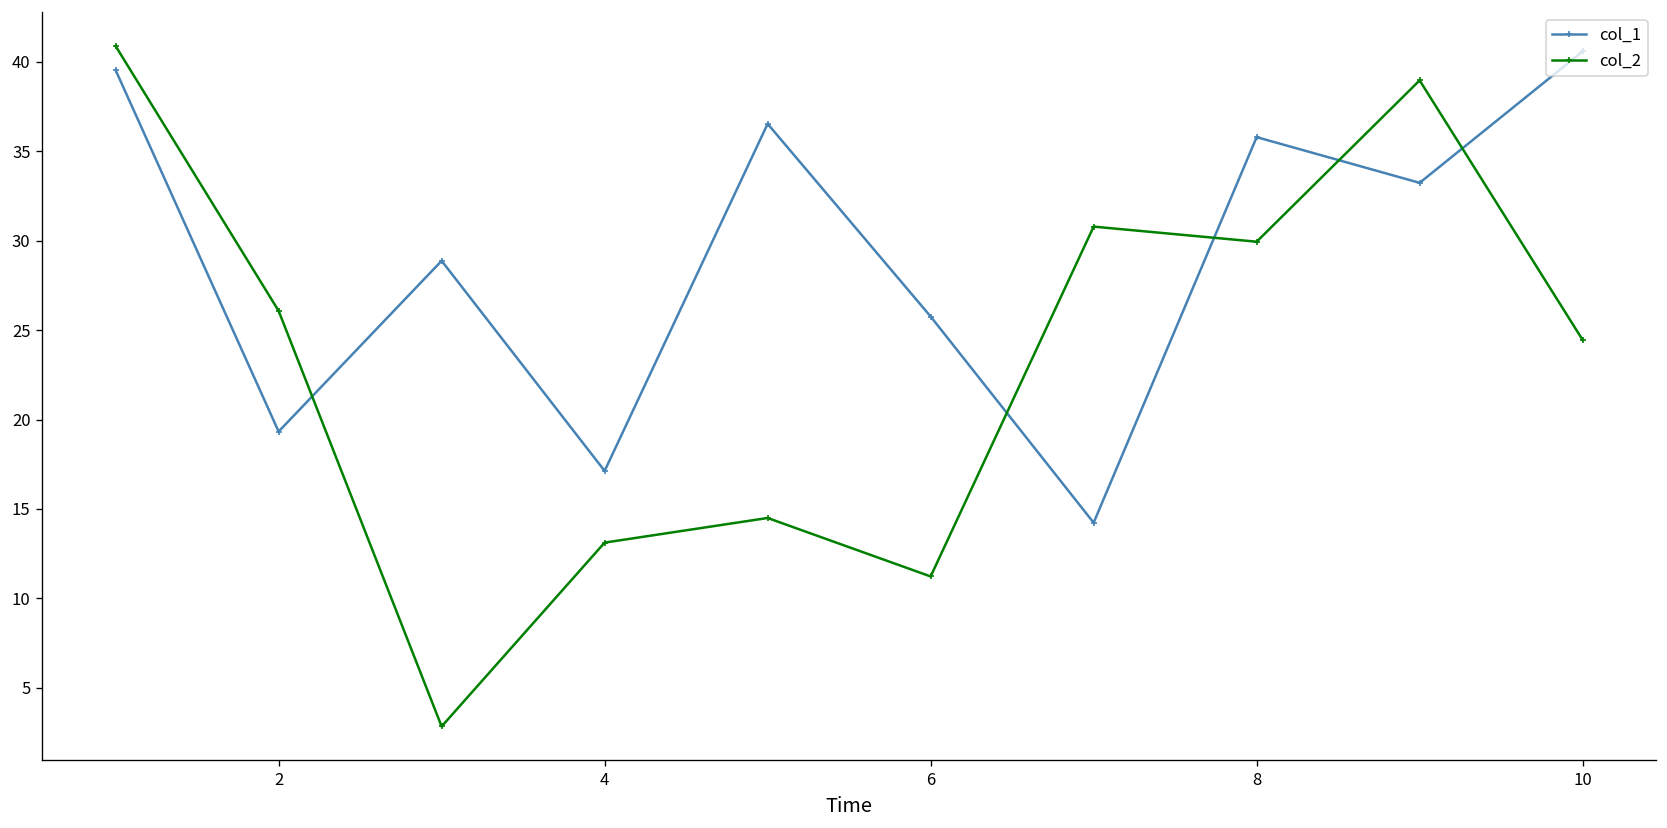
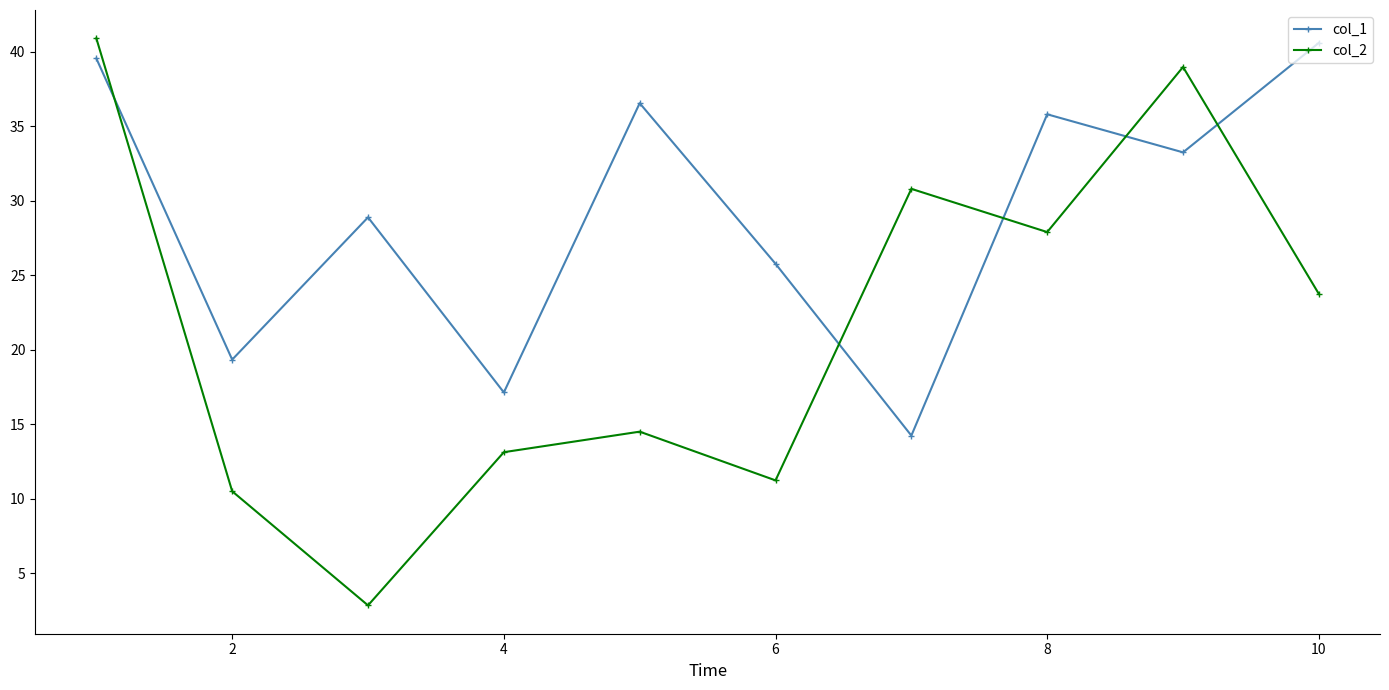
  {
    "col_1": {
      "2": 19.3,
      "4": 17.1,
      "6": 25.8,
      "8": 35.8
    },
    "col_2": {
-     "2": 26.1,
+     "2": 10.5,
      "4": 13.1,
      "6": 11.2,
-     "8": 29.9,
-     "10": 24.5
+     "8": 27.9,
+     "10": 23.7
    }
  }
